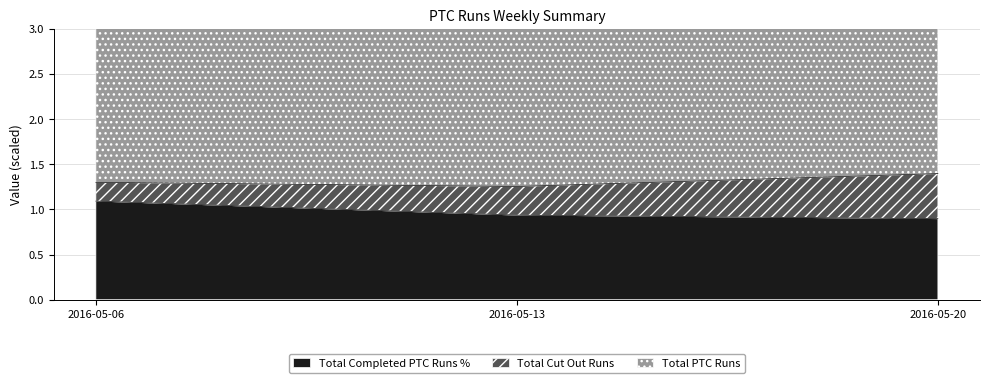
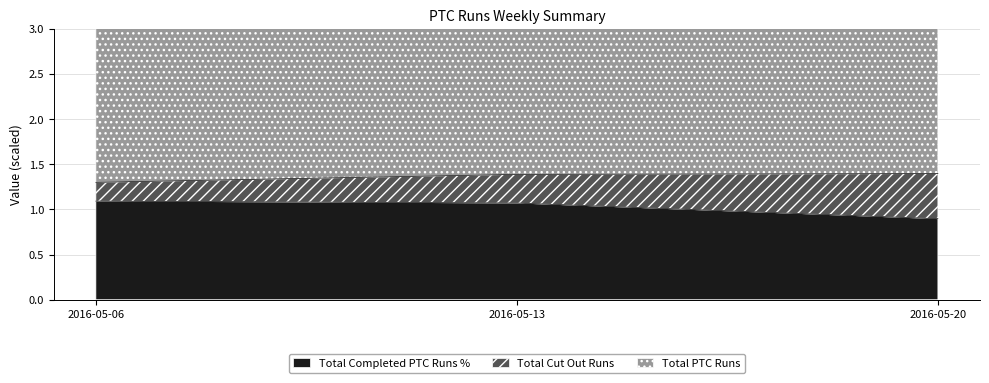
  {
    "Total Completed PTC Runs %": {
      "2016-05-06": 1.1,
-     "2016-05-13": 0.9,
+     "2016-05-13": 1.1,
      "2016-05-20": 0.9
    },
    "Total Cut Out Runs": {
      "2016-05-06": 1.3,
      "2016-05-20": 1.4
    }
  }
